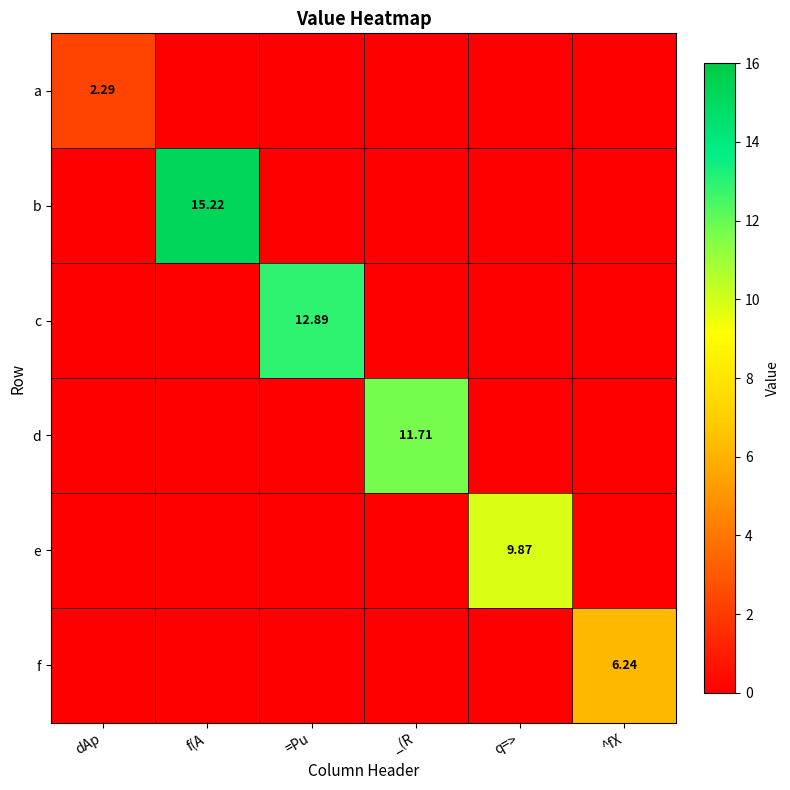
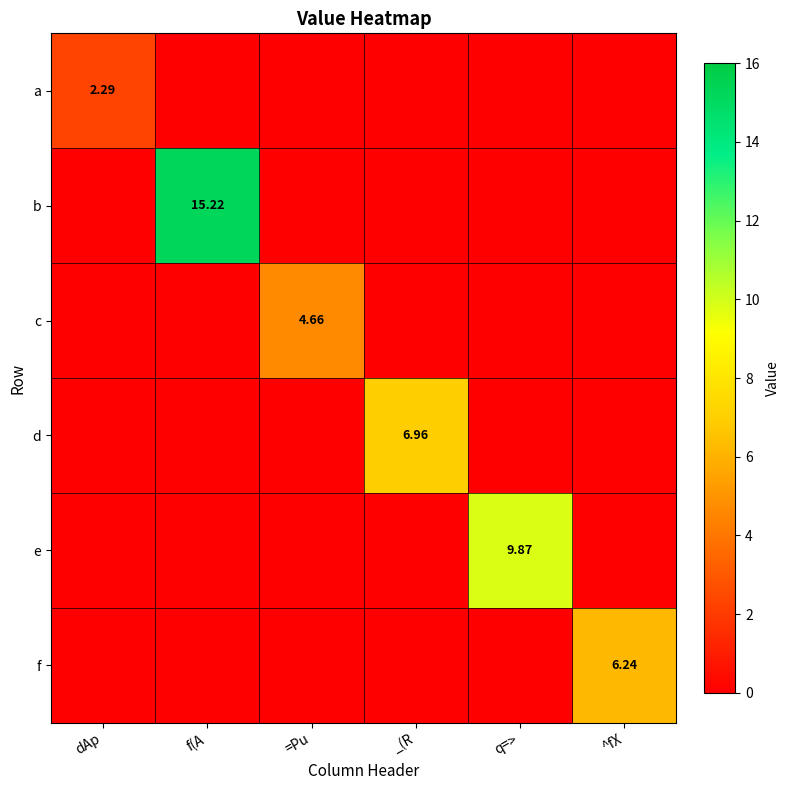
  {
    "a": {
      "dAp": 2.29
    },
    "b": {
      "f(A": 15.22
    },
    "c": {
-     "=Pu": 12.89
+     "=Pu": 4.66
    },
    "d": {
-     "_(R": 11.71
+     "_(R": 6.96
    },
    "e": {
      "q=>": 9.87
    },
    "f": {
      "^fX": 6.24
    }
  }
